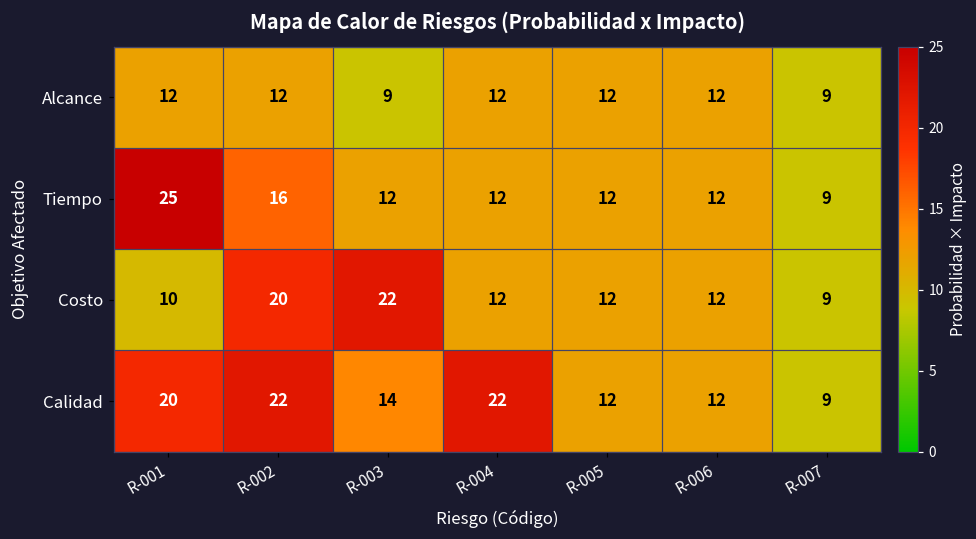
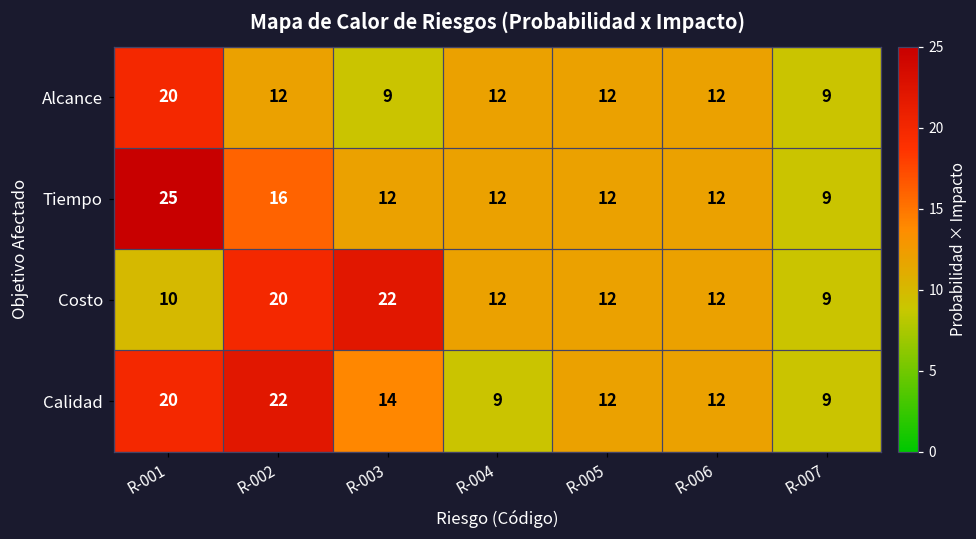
  {
    "Alcance": {
-     "R-001": 12,
+     "R-001": 20,
      "R-002": 12,
      "R-003": 9,
      "R-004": 12,
      "R-005": 12,
      "R-006": 12,
      "R-007": 9
    },
    "Tiempo": {
      "R-001": 25,
      "R-002": 16,
      "R-003": 12,
      "R-004": 12,
      "R-005": 12,
      "R-006": 12,
      "R-007": 9
    },
    "Costo": {
      "R-001": 10,
      "R-002": 20,
      "R-003": 22,
      "R-004": 12,
      "R-005": 12,
      "R-006": 12,
      "R-007": 9
    },
    "Calidad": {
      "R-001": 20,
      "R-002": 22,
      "R-003": 14,
-     "R-004": 22,
+     "R-004": 9,
      "R-005": 12,
      "R-006": 12,
      "R-007": 9
    }
  }
